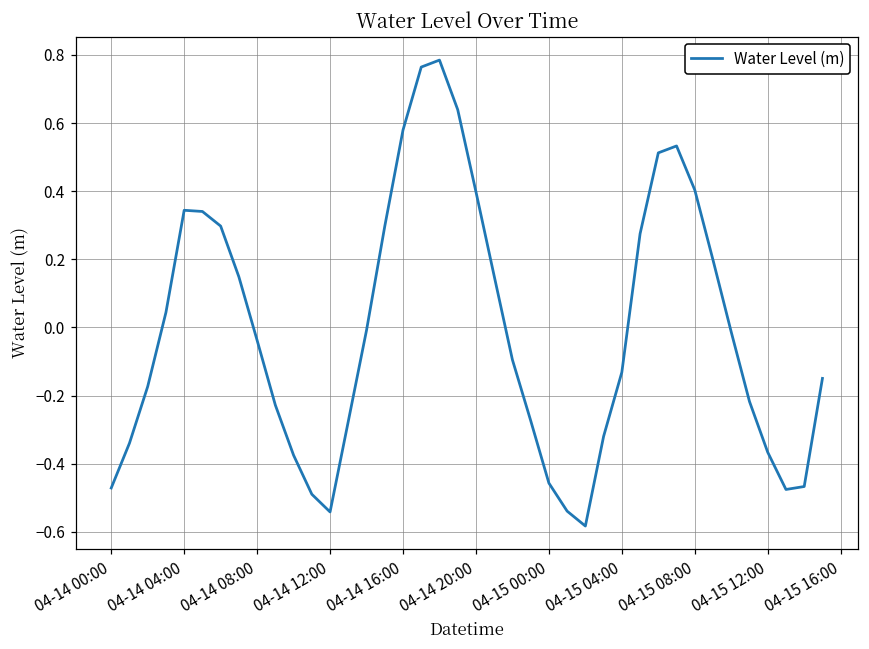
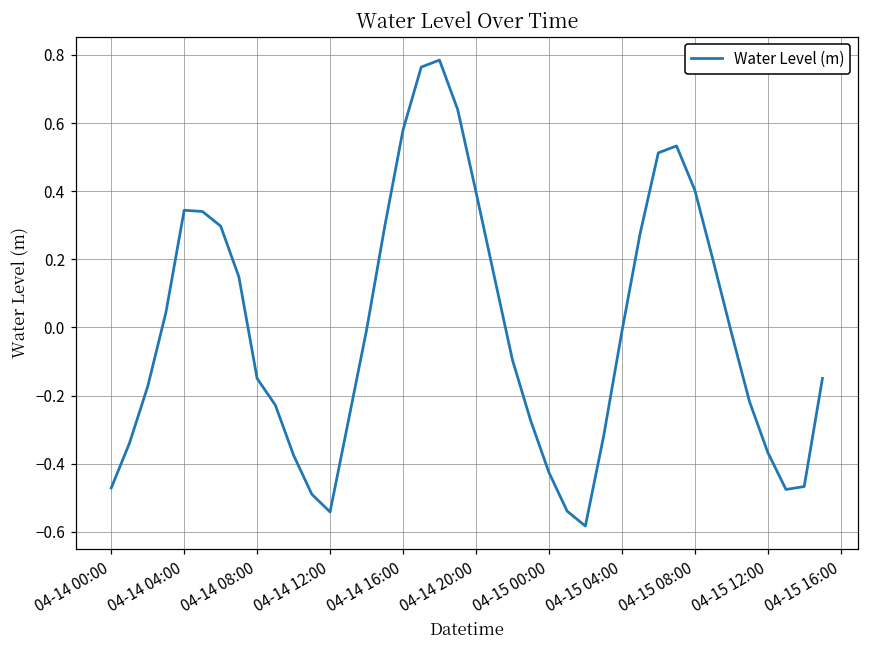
  {
    "04-14 00:00": -0.47,
    "04-14 04:00": 0.34,
-   "04-14 08:00": -0.04,
+   "04-14 08:00": -0.15,
    "04-14 12:00": -0.54,
    "04-14 16:00": 0.58,
    "04-14 20:00": 0.40,
-   "04-15 00:00": -0.46,
-   "04-15 04:00": -0.13,
+   "04-15 00:00": -0.43,
+   "04-15 04:00": -0.01,
    "04-15 08:00": 0.40,
    "04-15 12:00": -0.37
  }
